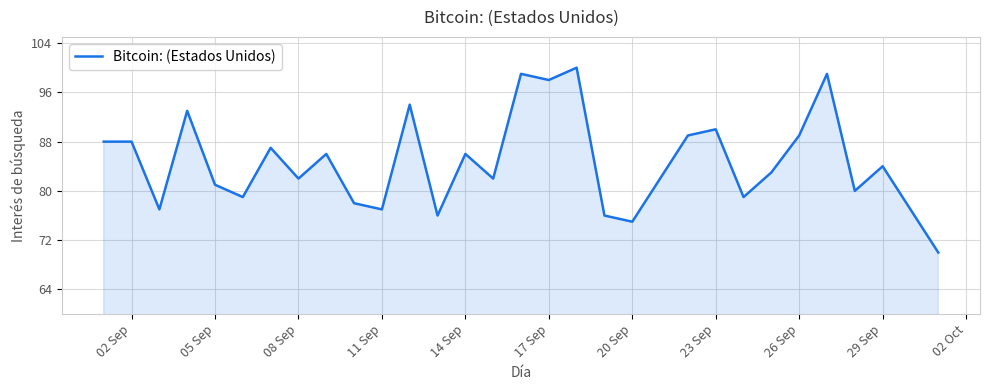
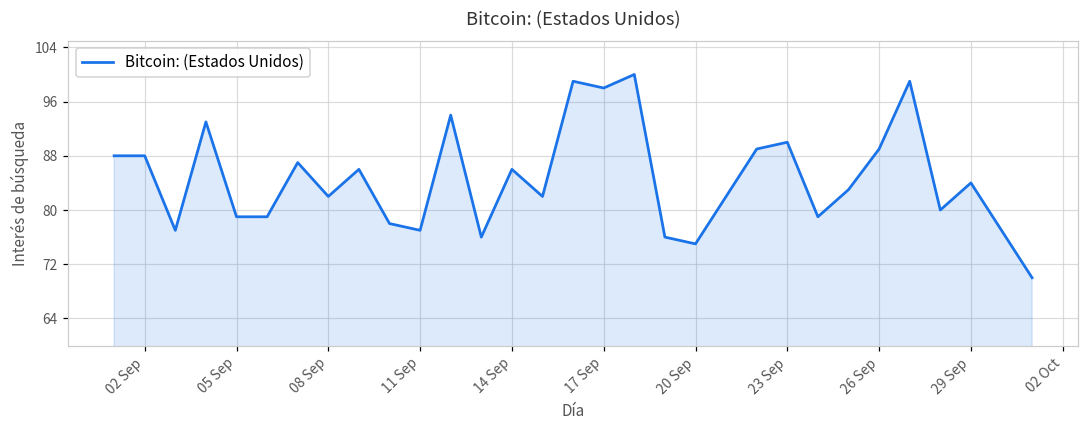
  {
    "02 Sep": 88,
-   "05 Sep": 81,
+   "05 Sep": 79,
    "08 Sep": 82,
    "11 Sep": 77,
    "14 Sep": 86,
    "17 Sep": 98,
    "20 Sep": 75,
    "23 Sep": 90,
    "26 Sep": 89,
    "29 Sep": 84
  }
